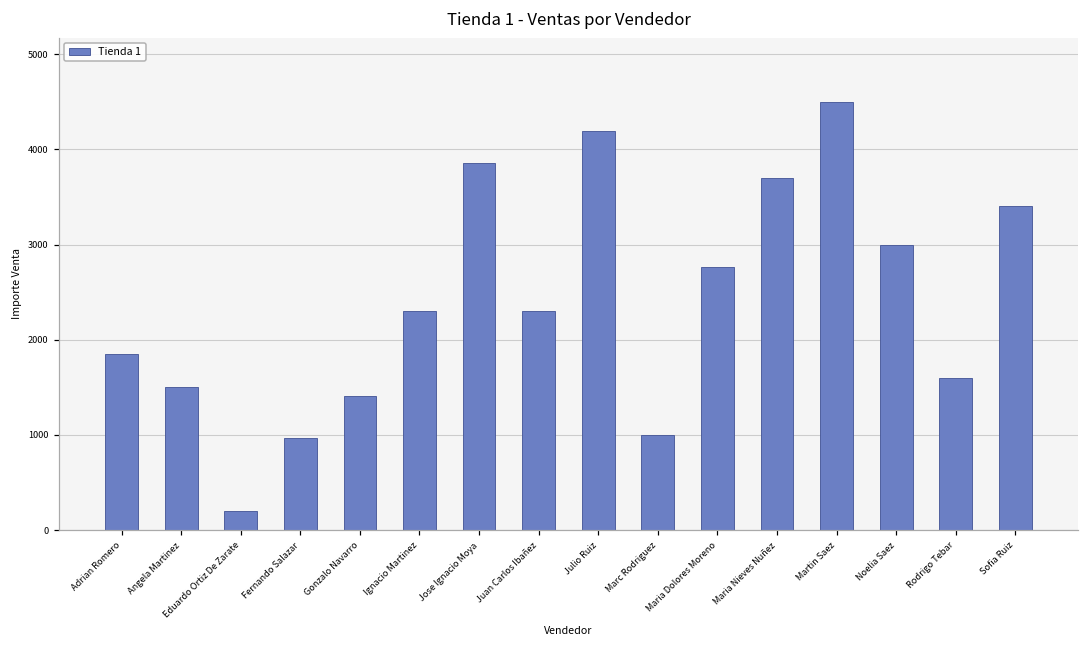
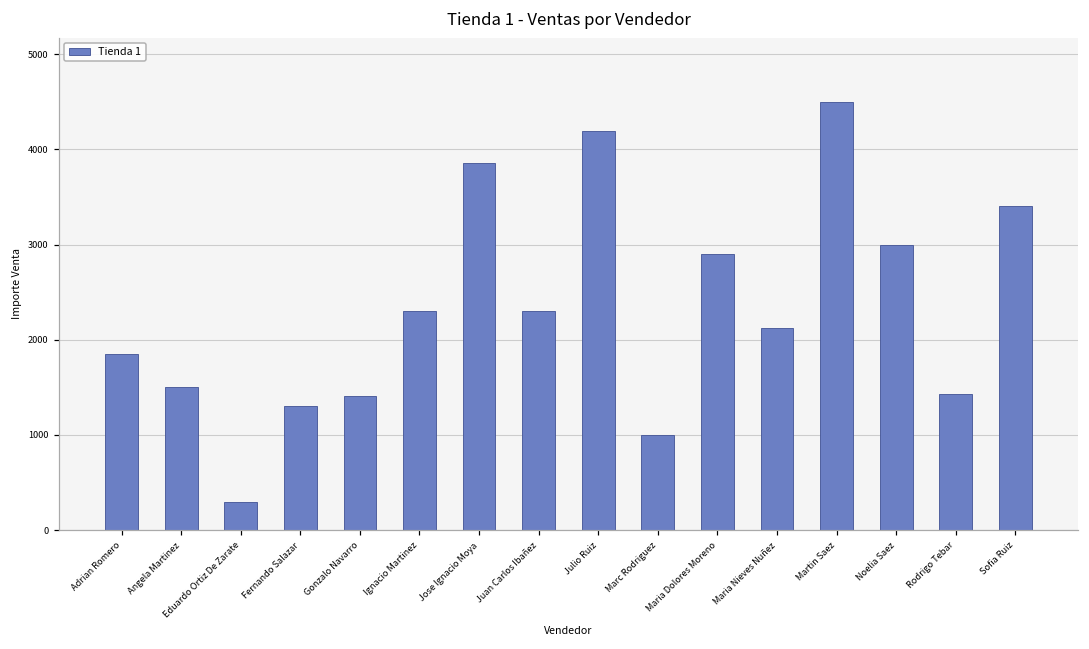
  {
    "Adrian Romero": 1900,
    "Angela Martinez": 1500,
-   "Eduardo Ortiz De Zarate": 200,
-   "Fernando Salazar": 1000,
+   "Eduardo Ortiz De Zarate": 300,
+   "Fernando Salazar": 1300,
    "Gonzalo Navarro": 1400,
    "Ignacio Martinez": 2300,
    "Jose Ignacio Moya": 3900,
    "Juan Carlos Ibañez": 2300,
    "Julio Ruiz": 4200,
    "Marc Rodriguez": 1000,
-   "Maria Dolores Moreno": 2800,
-   "Maria Nieves Nuñez": 3700,
+   "Maria Dolores Moreno": 2900,
+   "Maria Nieves Nuñez": 2100,
    "Martin Saez": 4500,
    "Noelia Saez": 3000,
-   "Rodrigo Tebar": 1600,
+   "Rodrigo Tebar": 1400,
    "Sofia Ruiz": 3400
  }
